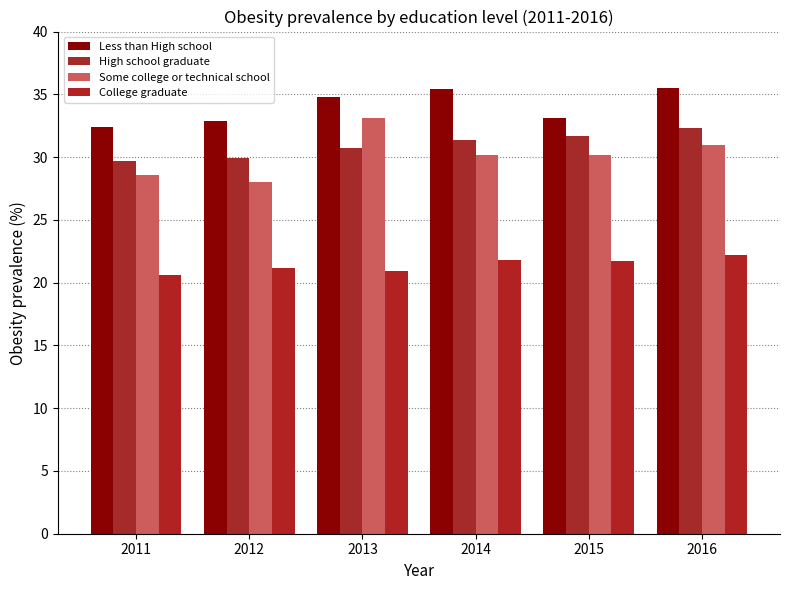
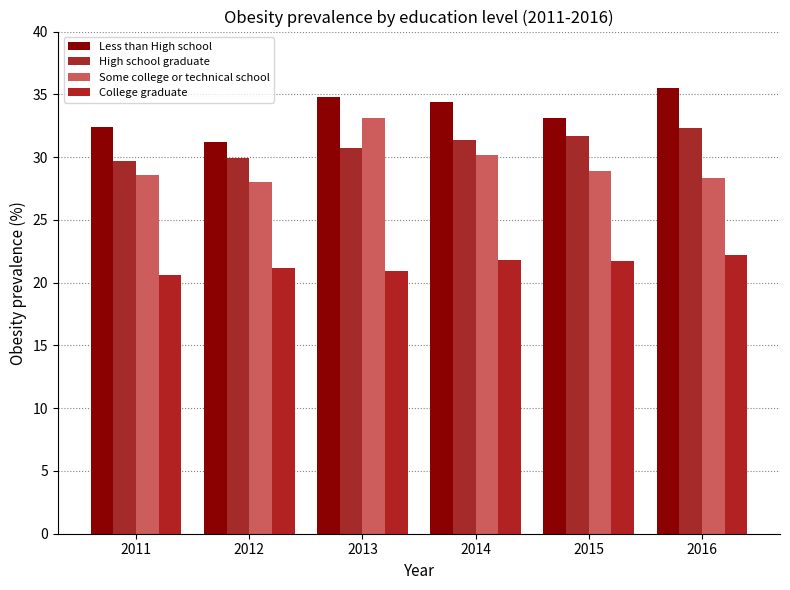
  {
    "Less than High school": {
      "2011": 32.4,
-     "2012": 32.9,
+     "2012": 31.2,
      "2013": 34.8,
-     "2014": 35.4,
+     "2014": 34.4,
      "2015": 33.1,
      "2016": 35.5
    },
    "Some college or technical school": {
      "2011": 28.6,
      "2012": 28.0,
      "2013": 33.1,
      "2014": 30.2,
-     "2015": 30.2,
-     "2016": 31.0
+     "2015": 28.9,
+     "2016": 28.3
    }
  }
